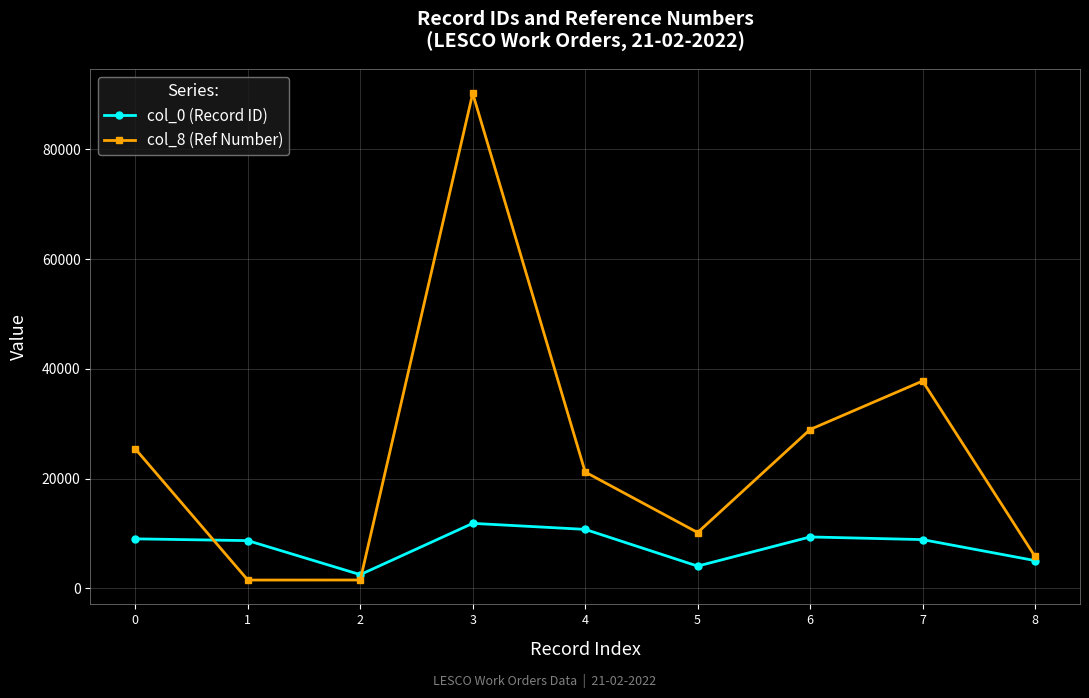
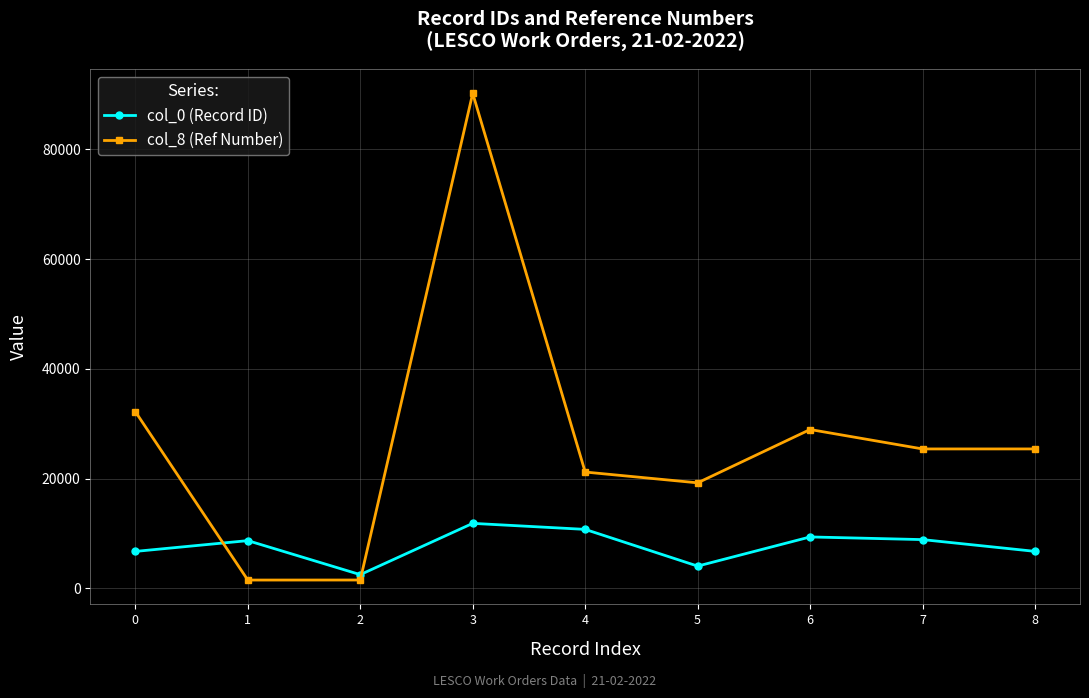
  {
    "col_0 (Record ID)": {
-     "0": 9000,
+     "0": 7000,
      "1": 9000,
      "2": 3000,
      "3": 12000,
      "4": 11000,
      "5": 4000,
      "6": 9000,
      "7": 9000,
-     "8": 5000
+     "8": 7000
    },
    "col_8 (Ref Number)": {
-     "0": 25000,
+     "0": 32000,
      "1": 2000,
      "2": 2000,
      "3": 90000,
      "4": 21000,
-     "5": 10000,
+     "5": 19000,
      "6": 29000,
-     "7": 38000,
-     "8": 6000
+     "7": 25000,
+     "8": 25000
    }
  }
